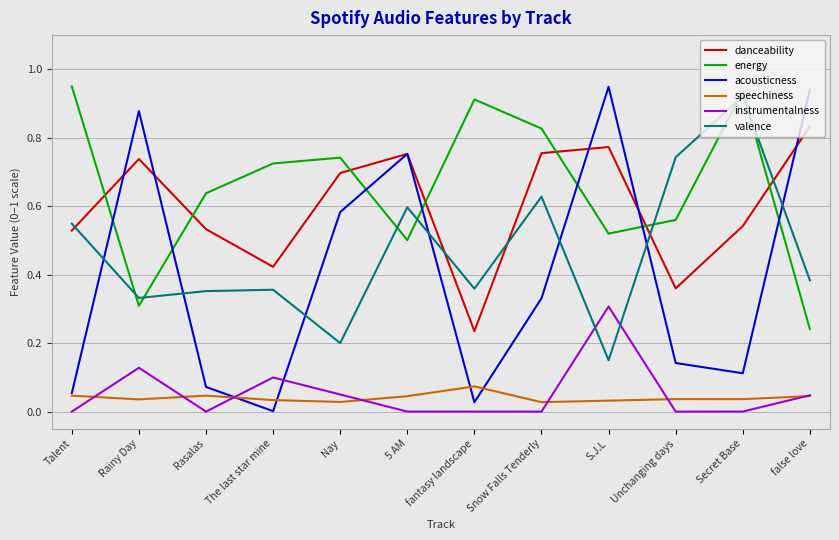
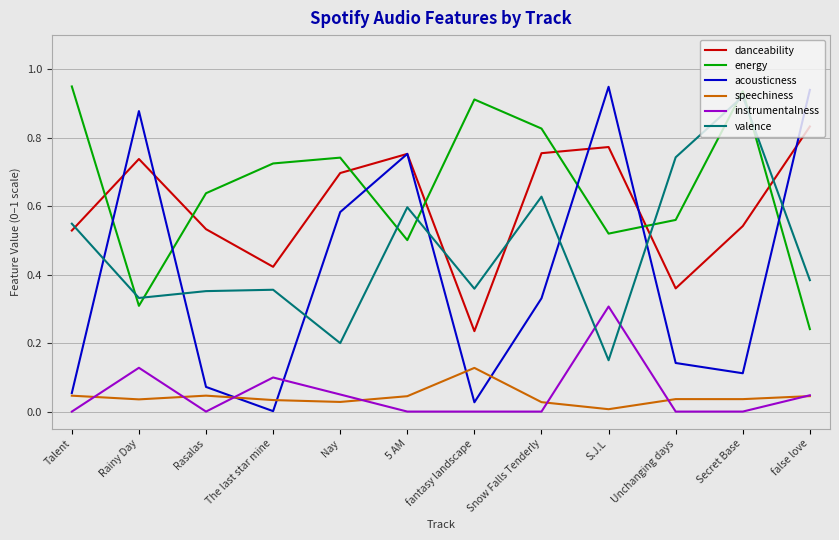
  {
    "danceability": {
      "Talent": 0.53,
      "Rainy Day": 0.74,
      "Rasalas": 0.53,
      "The last star mine": 0.42,
      "Nay": 0.70,
      "fantasy landscape": 0.24,
      "Snow Falls Tenderly": 0.76,
      "S.J.L": 0.77,
      "Unchanging days": 0.36,
      "Secret Base": 0.54
    },
    "energy": {
      "Talent": 0.95,
      "Rainy Day": 0.31,
      "Rasalas": 0.64,
      "The last star mine": 0.73,
      "Nay": 0.74,
      "5 AM": 0.50,
      "fantasy landscape": 0.91,
      "Snow Falls Tenderly": 0.83,
      "S.J.L": 0.52,
      "Unchanging days": 0.56,
      "false love": 0.24
    },
    "acousticness": {
      "Talent": 0.05,
      "Rainy Day": 0.88,
      "Rasalas": 0.07,
      "The last star mine": 0.00,
      "Nay": 0.58,
      "fantasy landscape": 0.03,
      "Snow Falls Tenderly": 0.33,
      "S.J.L": 0.95,
      "Unchanging days": 0.14,
      "Secret Base": 0.11
    },
    "speechiness": {
      "Talent": 0.05,
      "Rainy Day": 0.04,
      "Rasalas": 0.05,
      "The last star mine": 0.03,
      "Nay": 0.03,
      "5 AM": 0.05,
-     "fantasy landscape": 0.07,
+     "fantasy landscape": 0.13,
      "Snow Falls Tenderly": 0.03,
-     "S.J.L": 0.03,
+     "S.J.L": 0.01,
      "Unchanging days": 0.04,
      "Secret Base": 0.04
    },
    "instrumentalness": {
      "Talent": 0.00,
      "Rainy Day": 0.13,
      "Rasalas": 0.00,
      "The last star mine": 0.10,
      "Nay": 0.05,
      "5 AM": 0.00,
      "fantasy landscape": 0.00,
      "Snow Falls Tenderly": 0.00,
      "S.J.L": 0.31,
      "Unchanging days": 0.00,
      "Secret Base": 0.00
    },
    "valence": {
      "Talent": 0.55,
      "Rainy Day": 0.33,
      "Rasalas": 0.35,
      "The last star mine": 0.36,
      "Nay": 0.20,
      "5 AM": 0.60,
      "fantasy landscape": 0.36,
      "Snow Falls Tenderly": 0.63,
      "S.J.L": 0.15,
      "Unchanging days": 0.74,
      "false love": 0.38
    }
  }
